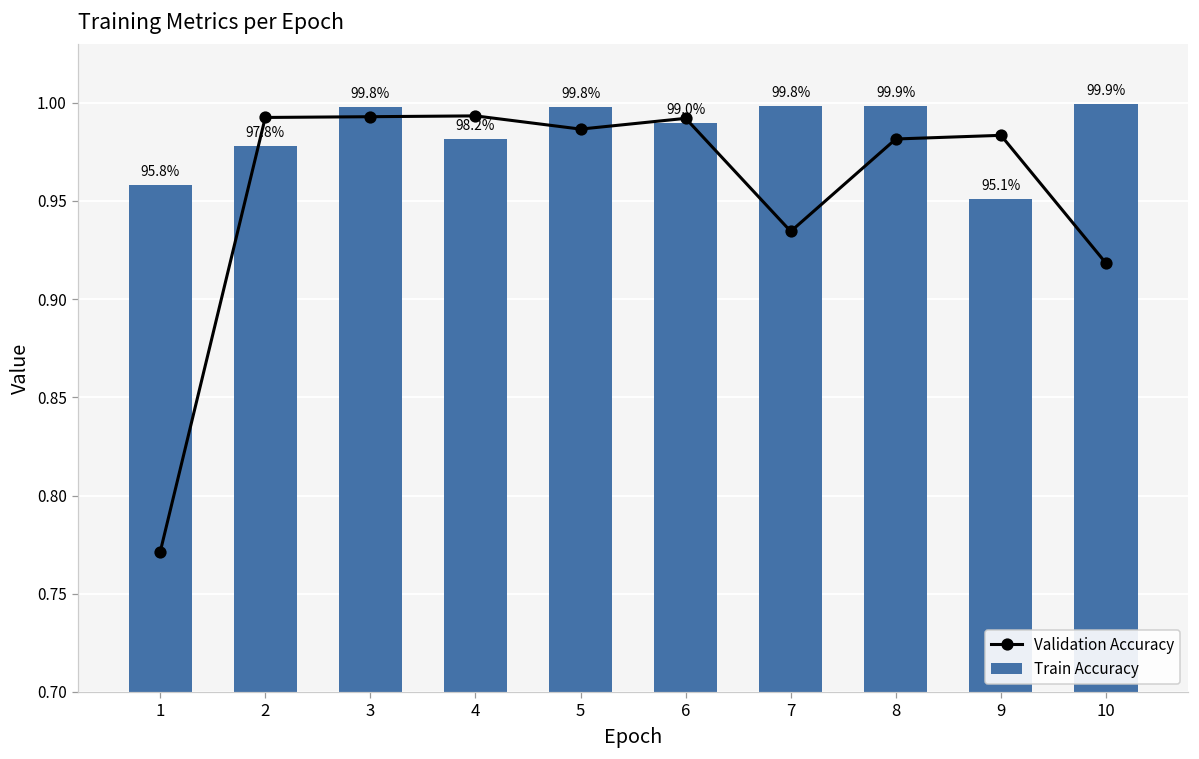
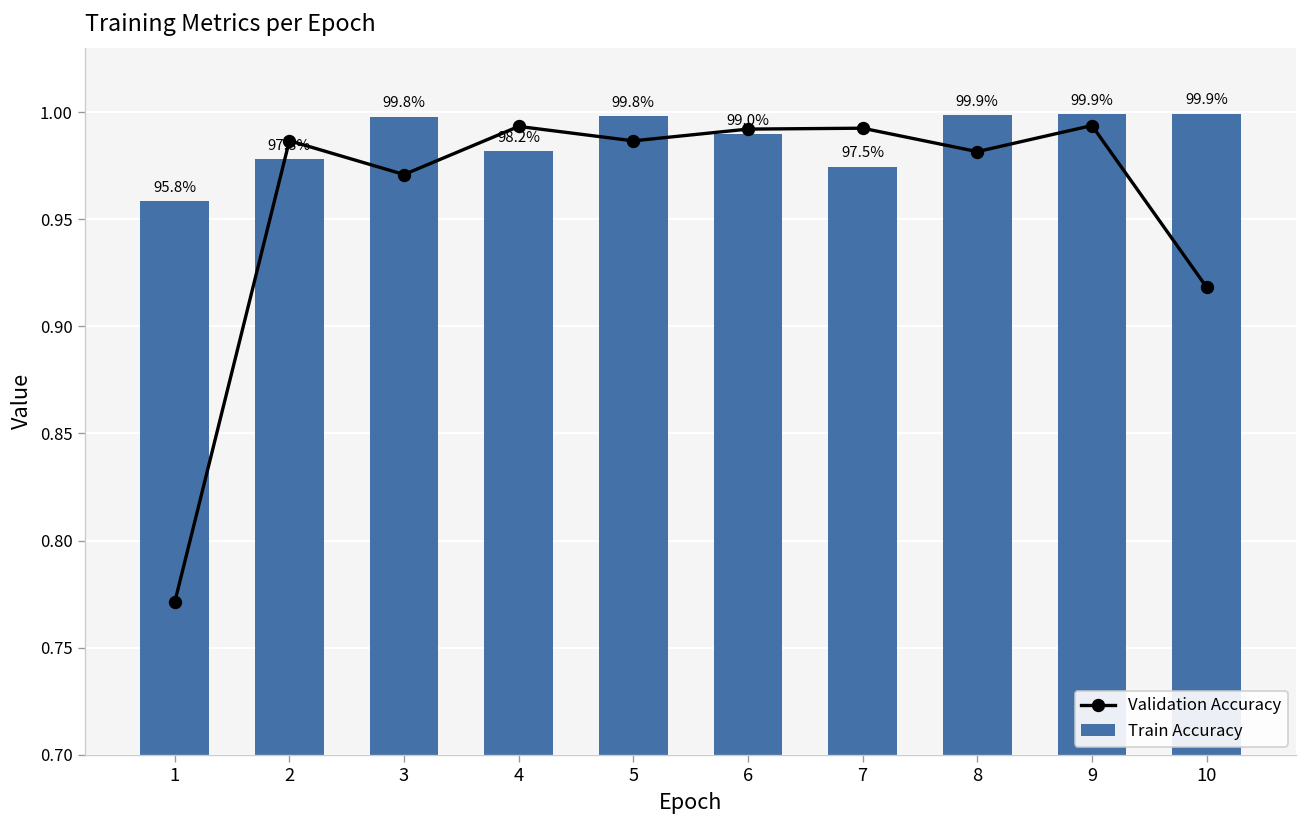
  {
    "Validation Accuracy": {
      "1": "0.771",
-     "2": "0.993",
-     "3": "0.993",
+     "2": "0.987",
+     "3": "0.971",
      "5": "0.987",
-     "7": "0.935",
+     "7": "0.993",
      "8": "0.982",
-     "9": "0.983",
+     "9": "0.994",
      "10": "0.918"
    },
    "Train Accuracy": {
      "1": "95.8%",
      "3": "99.8%",
      "4": "98.2%",
      "5": "99.8%",
-     "7": "99.8%",
+     "7": "97.5%",
      "8": "99.9%",
-     "9": "95.1%",
+     "9": "99.9%",
      "10": "99.9%"
    }
  }
